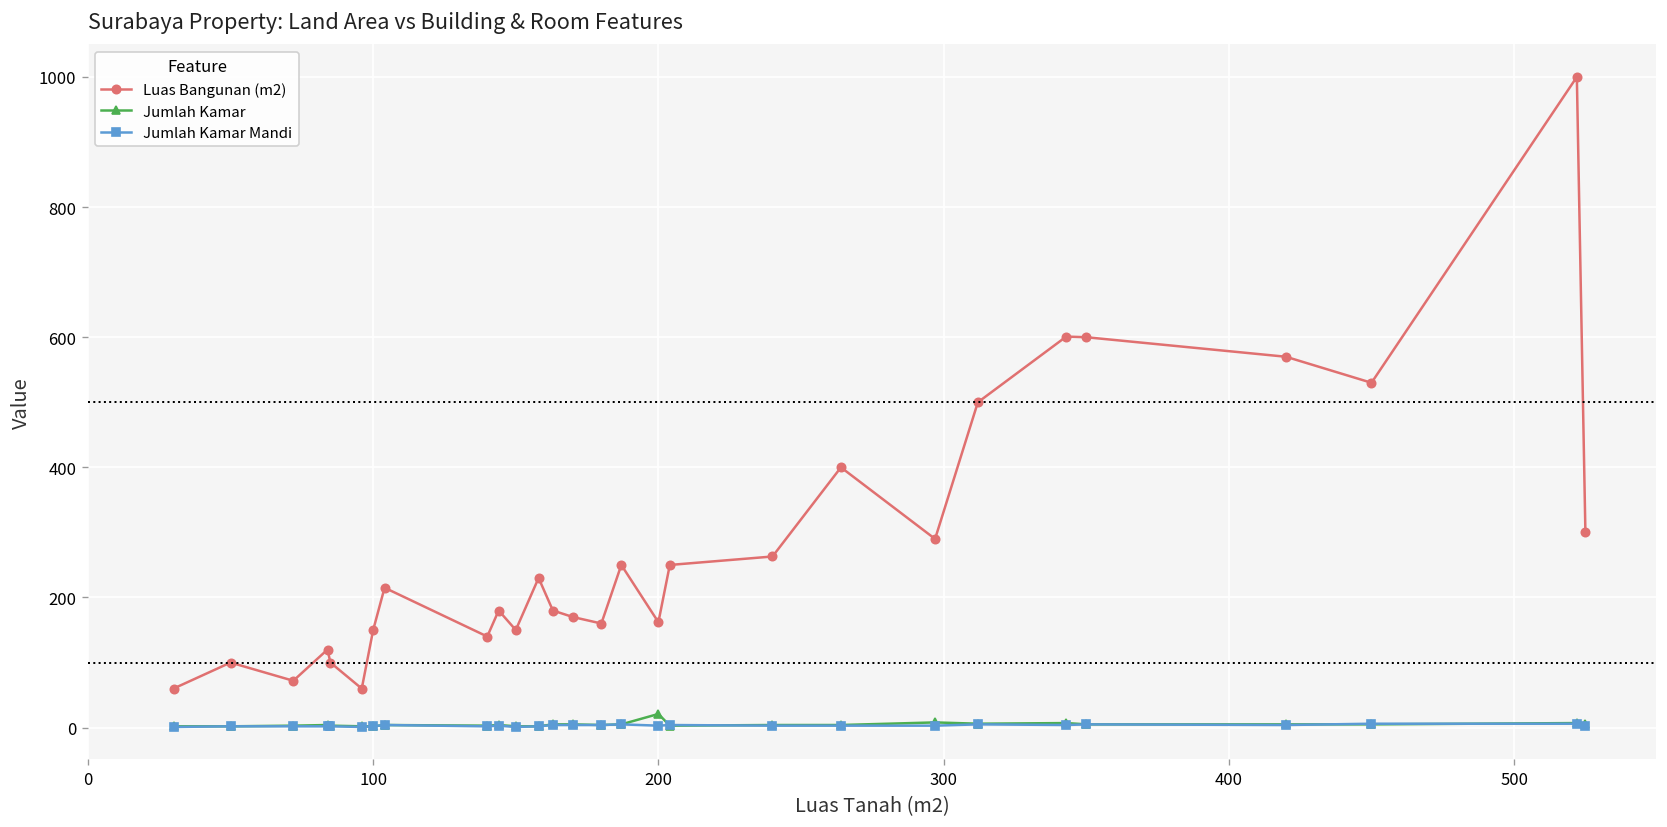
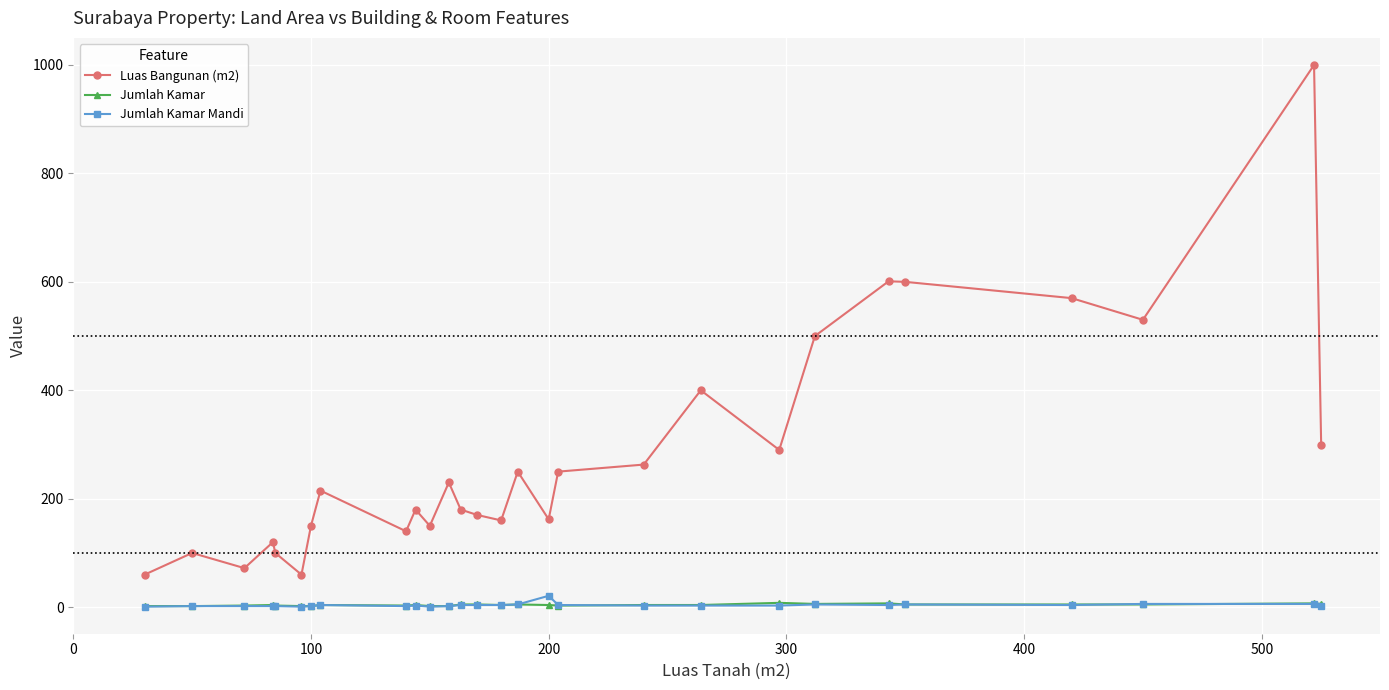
  {
    "Luas Bangunan (m2)": {
      "100": 150,
      "200": 160
    },
    "Jumlah Kamar": {
-     "200": 20
+     "200": 0
    },
    "Jumlah Kamar Mandi": {
-     "200": 0
+     "200": 20
    }
  }
